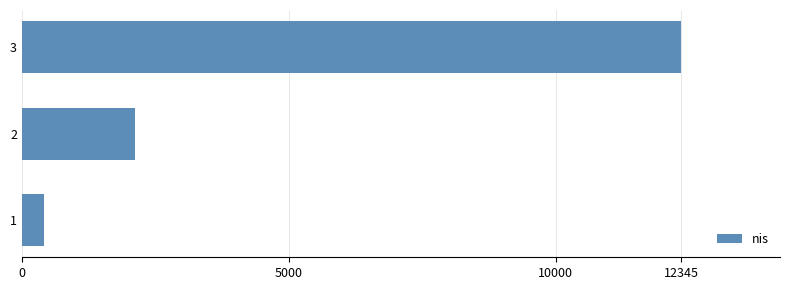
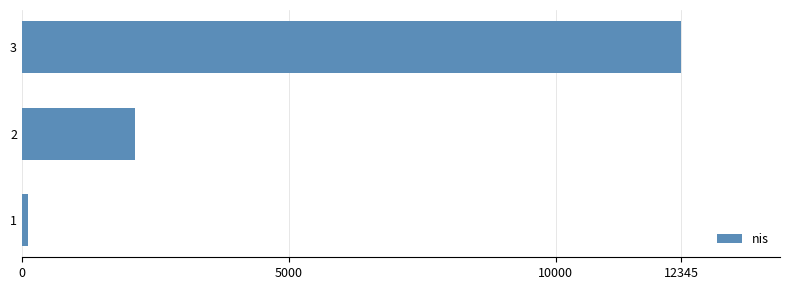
  {
    "3": 12300,
    "2": 2100,
-   "1": 400
+   "1": 100
  }
